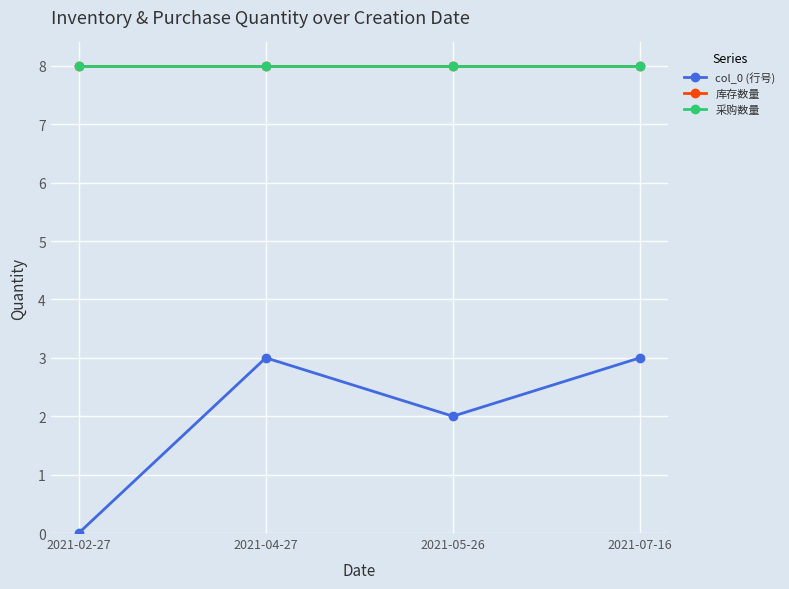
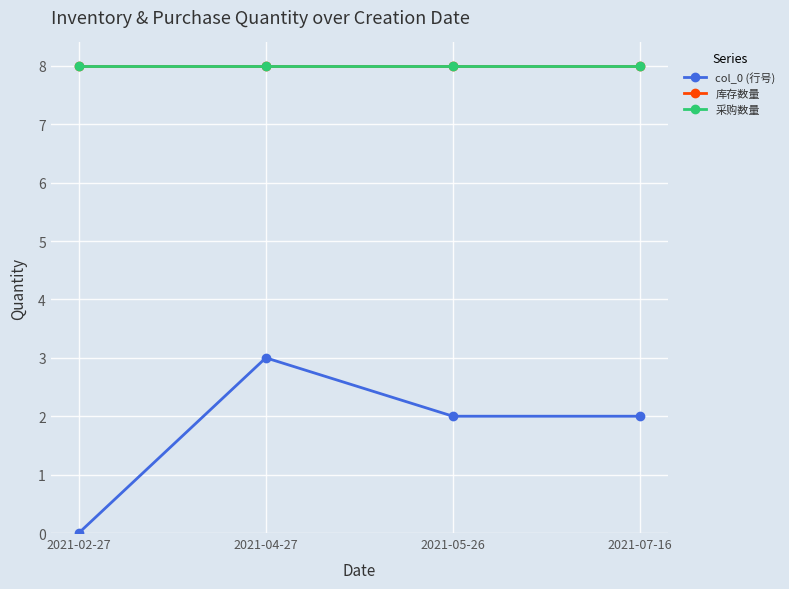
  {
    "col_0 (行号)": {
      "2021-02-27": 0,
      "2021-04-27": 3,
      "2021-05-26": 2,
-     "2021-07-16": 3
+     "2021-07-16": 2
    },
    "采购数量": {
      "2021-02-27": 8,
      "2021-04-27": 8,
      "2021-05-26": 8,
      "2021-07-16": 8
    }
  }
